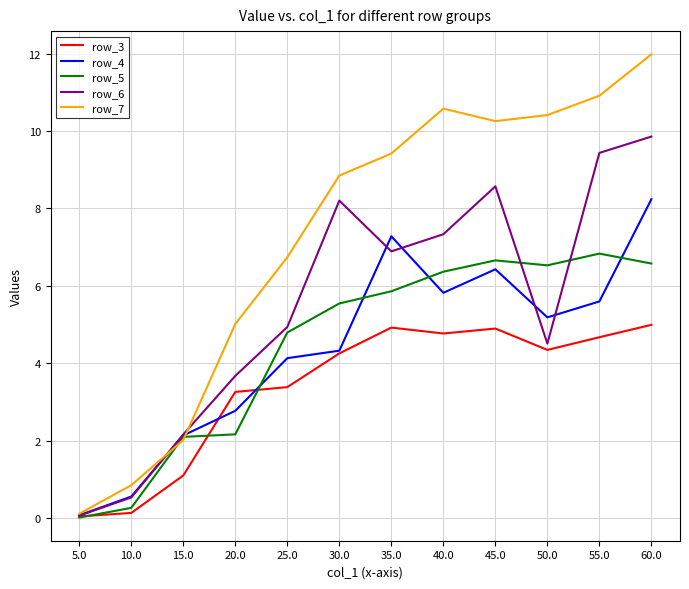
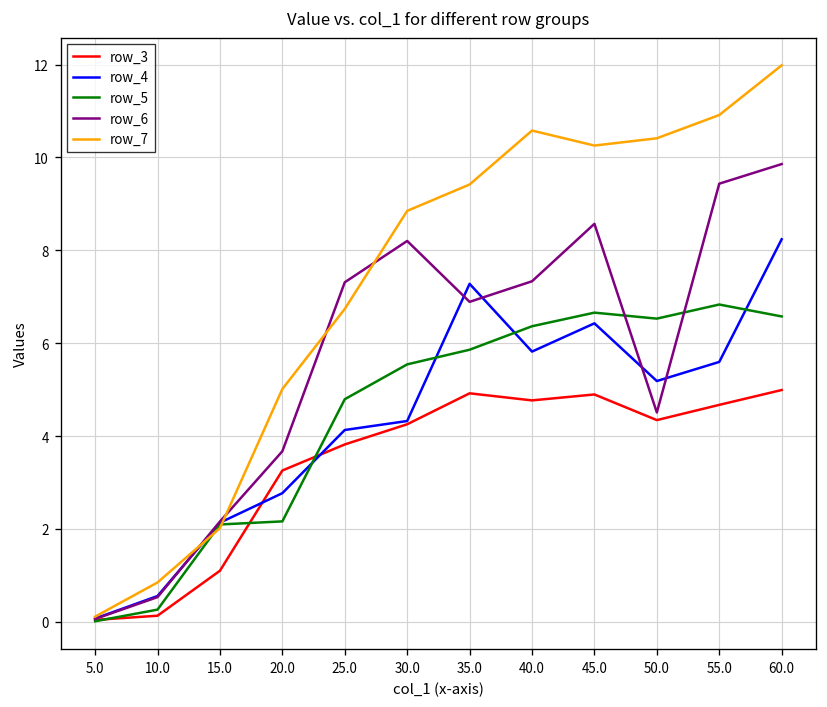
  {
    "row_3": {
      "10.0": 0.1,
      "15.0": 1.1,
      "20.0": 3.3,
-     "25.0": 3.4,
+     "25.0": 3.8,
      "30.0": 4.3,
      "35.0": 4.9,
      "40.0": 4.8,
      "45.0": 4.9,
      "50.0": 4.3,
      "55.0": 4.7,
      "60.0": 5.0
    },
    "row_4": {
      "20.0": 2.8,
      "25.0": 4.1,
      "30.0": 4.3,
      "35.0": 7.3,
      "40.0": 5.8,
      "45.0": 6.4,
      "50.0": 5.2,
      "55.0": 5.6,
      "60.0": 8.2
    },
    "row_5": {
      "10.0": 0.3,
      "20.0": 2.2,
      "25.0": 4.8,
      "30.0": 5.5,
      "35.0": 5.9,
      "40.0": 6.4,
      "45.0": 6.7,
      "50.0": 6.5,
      "55.0": 6.8,
      "60.0": 6.6
    },
    "row_6": {
      "20.0": 3.7,
-     "25.0": 4.9,
+     "25.0": 7.3,
      "30.0": 8.2,
      "35.0": 6.9,
      "40.0": 7.3,
      "45.0": 8.6,
      "50.0": 4.5,
      "55.0": 9.4,
      "60.0": 9.9
    },
    "row_7": {
      "10.0": 0.8,
      "15.0": 2.0,
      "20.0": 5.0,
      "25.0": 6.7,
      "30.0": 8.8,
      "35.0": 9.4,
      "40.0": 10.6,
      "45.0": 10.3,
      "50.0": 10.4,
      "55.0": 10.9,
      "60.0": 12.0
    }
  }
